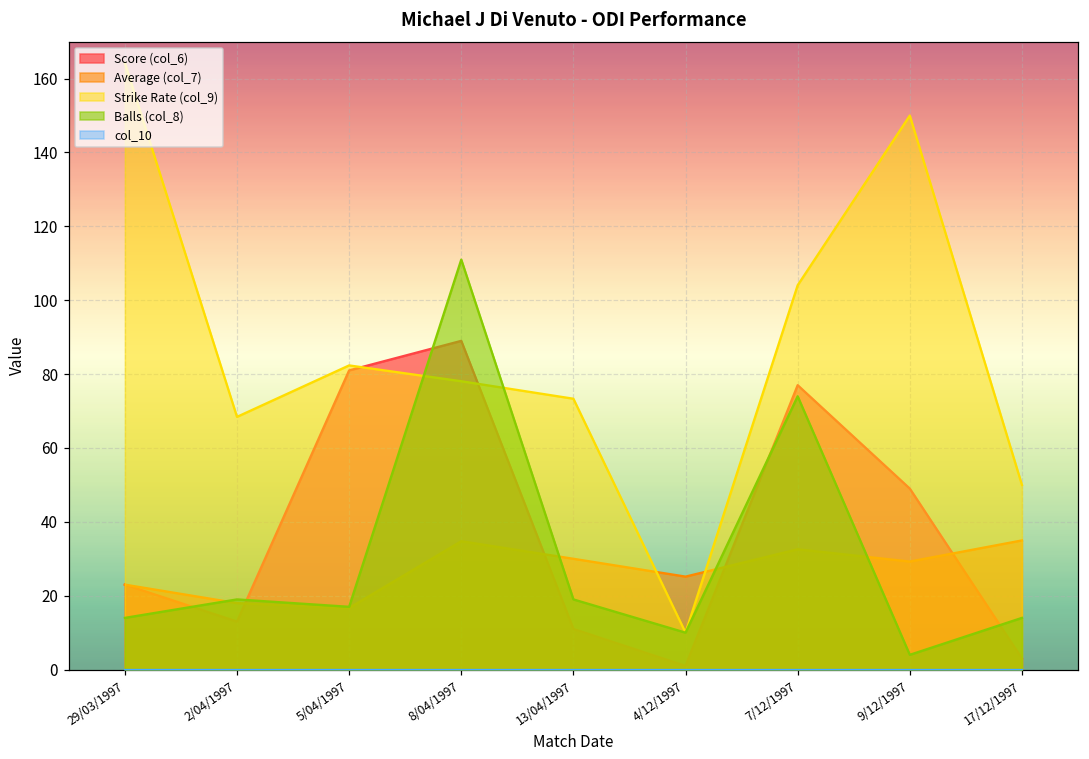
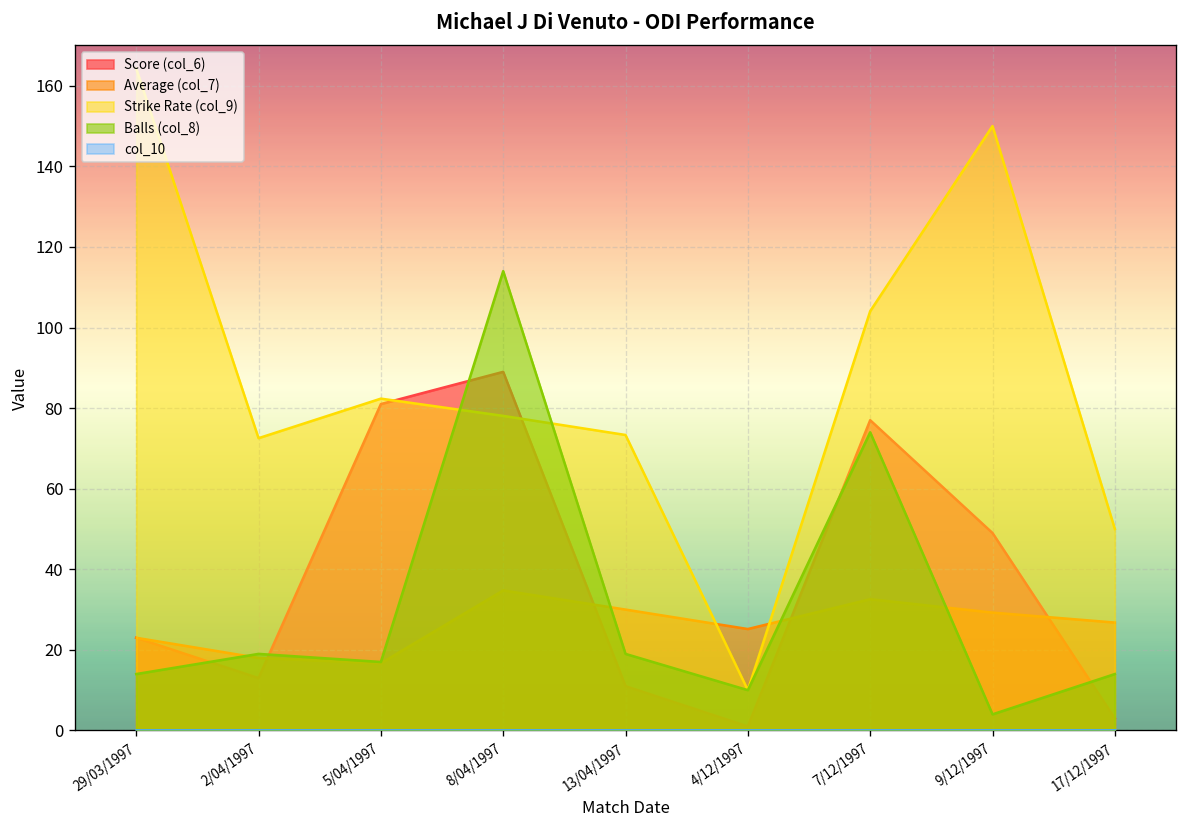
  {
    "Score (col_6)": {
      "2/04/1997": 13,
      "5/04/1997": 81,
      "8/04/1997": 89,
      "13/04/1997": 11,
      "4/12/1997": 1,
      "7/12/1997": 77,
      "9/12/1997": 49,
      "17/12/1997": 3
    },
    "Average (col_7)": {
      "2/04/1997": 18,
      "8/04/1997": 35,
      "13/04/1997": 30,
      "4/12/1997": 25,
      "7/12/1997": 33,
      "9/12/1997": 29,
-     "17/12/1997": 35
+     "17/12/1997": 27
    },
    "Strike Rate (col_9)": {
-     "2/04/1997": 68,
+     "2/04/1997": 73,
      "5/04/1997": 82,
      "8/04/1997": 78,
      "13/04/1997": 73,
      "7/12/1997": 104,
      "9/12/1997": 150,
      "17/12/1997": 50
    },
    "Balls (col_8)": {
      "29/03/1997": 14,
      "2/04/1997": 19,
-     "8/04/1997": 111,
+     "8/04/1997": 114,
      "13/04/1997": 19,
      "7/12/1997": 74,
      "9/12/1997": 4,
      "17/12/1997": 14
    },
    "col_10": {
      "29/03/1997": 0,
      "2/04/1997": 0,
      "5/04/1997": 0,
      "8/04/1997": 0,
      "13/04/1997": 0,
      "4/12/1997": 0,
      "7/12/1997": 0,
      "9/12/1997": 0,
      "17/12/1997": 0
    }
  }
